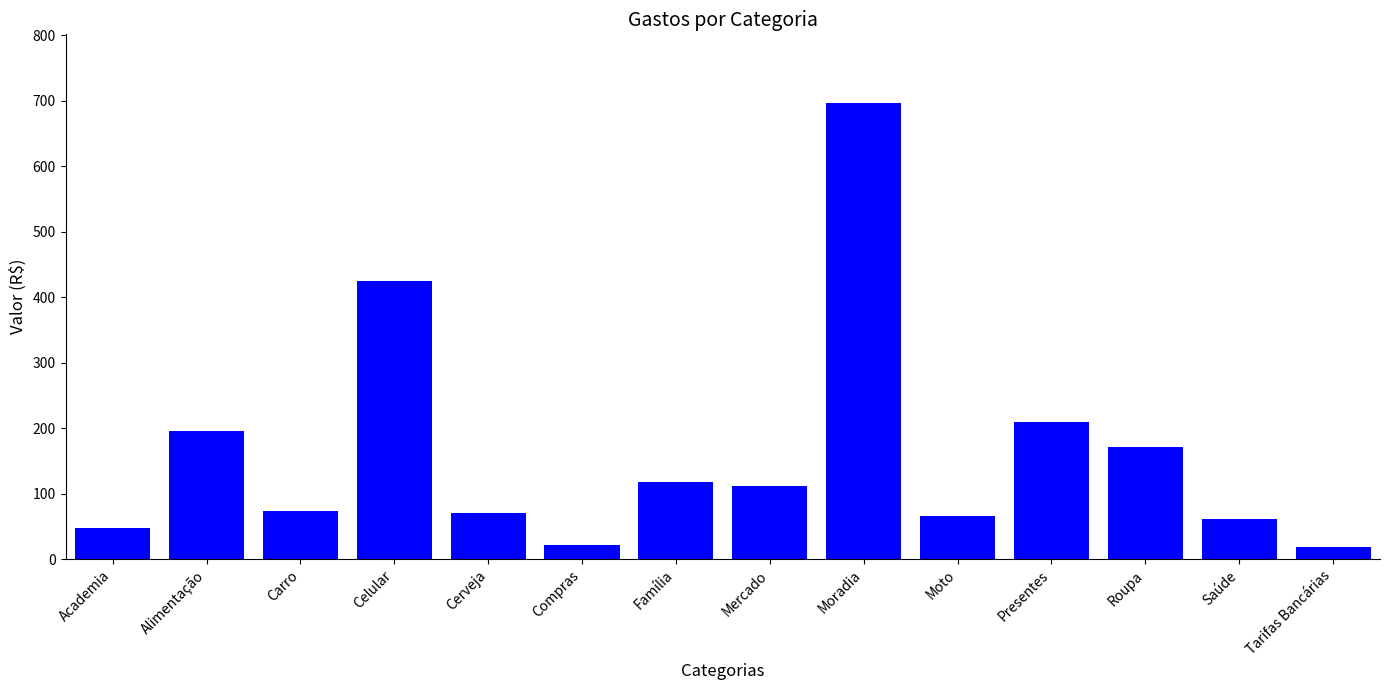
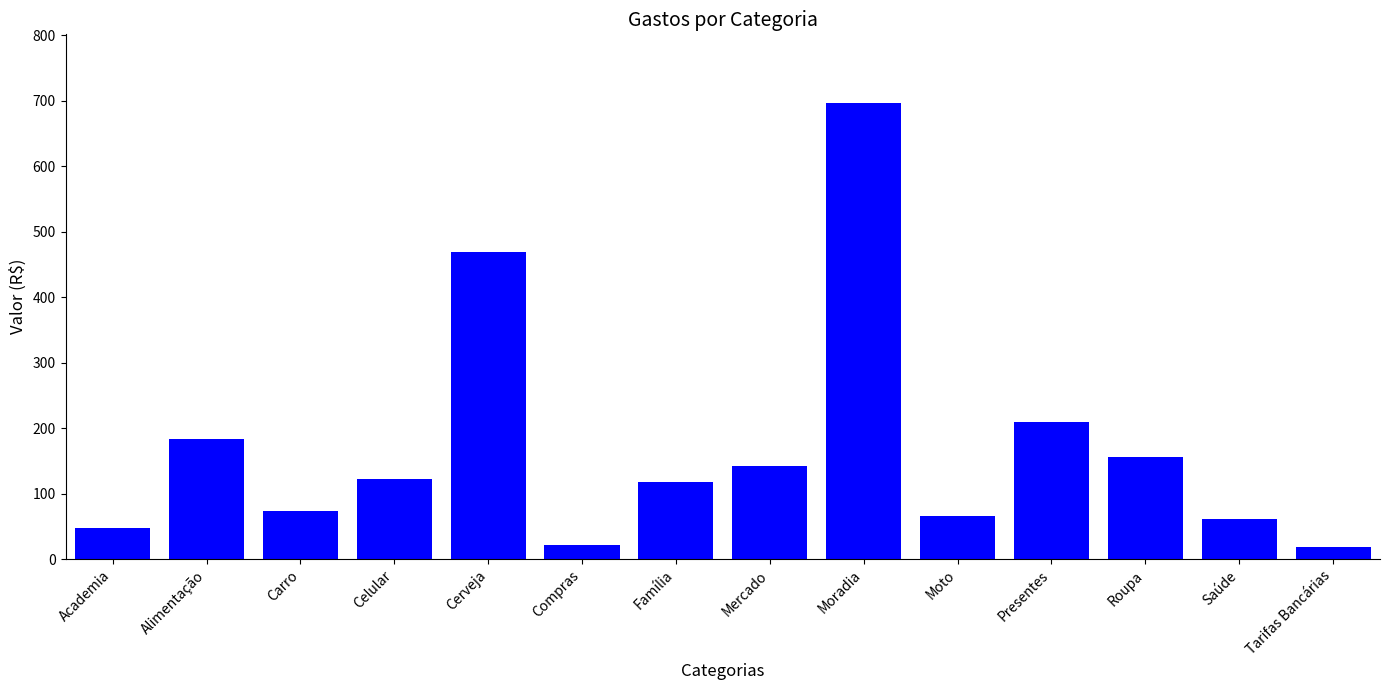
  {
    "Academia": 50,
-   "Alimentação": 200,
+   "Alimentação": 180,
    "Carro": 70,
-   "Celular": 420,
-   "Cerveja": 70,
+   "Celular": 120,
+   "Cerveja": 470,
    "Compras": 20,
    "Família": 120,
-   "Mercado": 110,
+   "Mercado": 140,
    "Moradia": 700,
    "Moto": 70,
    "Presentes": 210,
-   "Roupa": 170,
+   "Roupa": 160,
    "Saúde": 60,
    "Tarifas Bancárias": 20
  }
